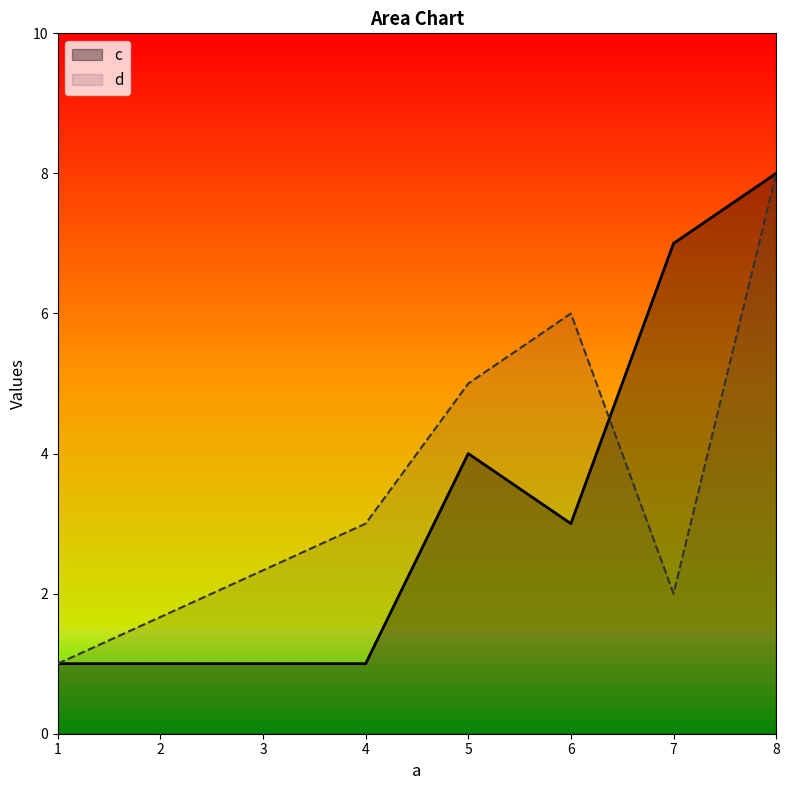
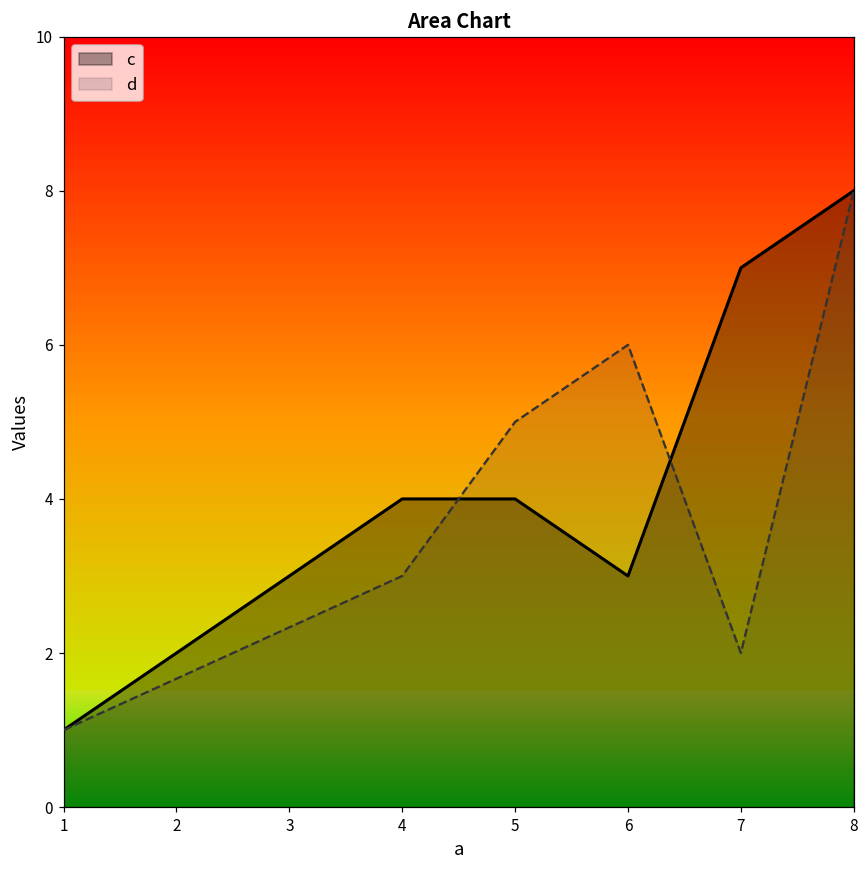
  {
    "c": {
-     "4": 1,
+     "4": 4,
      "5": 4,
      "6": 3,
      "7": 7
    },
    "d": {
      "4": 3,
      "5": 5,
      "6": 6,
      "7": 2
    }
  }
